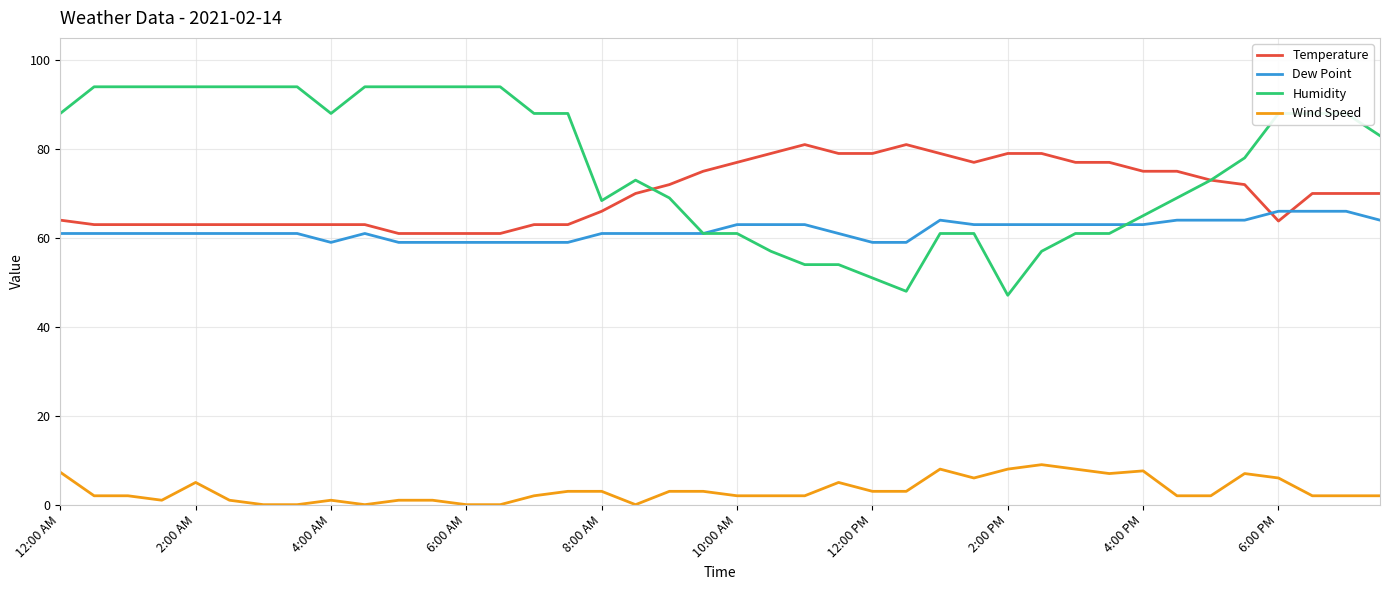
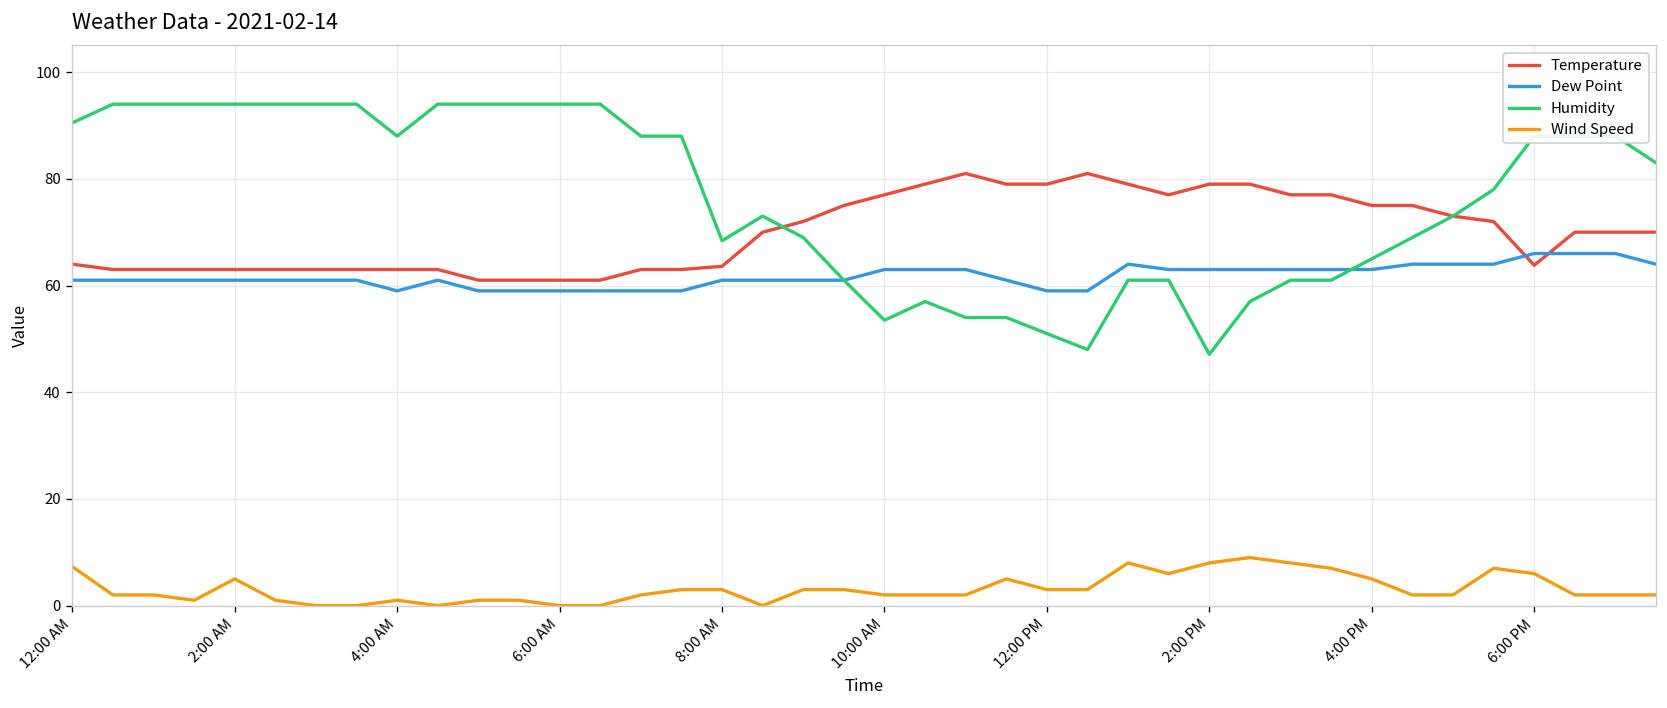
  {
    "Temperature": {
      "12:00 AM": 64,
      "2:00 AM": 63,
      "4:00 AM": 63,
      "6:00 AM": 61,
-     "8:00 AM": 66,
+     "8:00 AM": 64,
      "10:00 AM": 77,
      "12:00 PM": 79,
      "2:00 PM": 79,
      "4:00 PM": 75,
      "6:00 PM": 64
    },
    "Dew Point": {
      "12:00 AM": 61,
      "2:00 AM": 61,
      "4:00 AM": 59,
      "6:00 AM": 59,
      "8:00 AM": 61,
      "10:00 AM": 63,
      "12:00 PM": 59,
      "2:00 PM": 63,
      "4:00 PM": 63,
      "6:00 PM": 66
    },
    "Humidity": {
-     "12:00 AM": 88,
+     "12:00 AM": 91,
      "2:00 AM": 94,
      "4:00 AM": 88,
      "6:00 AM": 94,
      "8:00 AM": 68,
-     "10:00 AM": 61,
+     "10:00 AM": 54,
      "12:00 PM": 51,
      "2:00 PM": 47,
      "4:00 PM": 65
    },
    "Wind Speed": {
      "12:00 AM": 7,
      "2:00 AM": 5,
      "4:00 AM": 1,
      "6:00 AM": 0,
      "8:00 AM": 3,
      "10:00 AM": 2,
      "12:00 PM": 3,
      "2:00 PM": 8,
-     "4:00 PM": 8,
+     "4:00 PM": 5,
      "6:00 PM": 6
    }
  }
